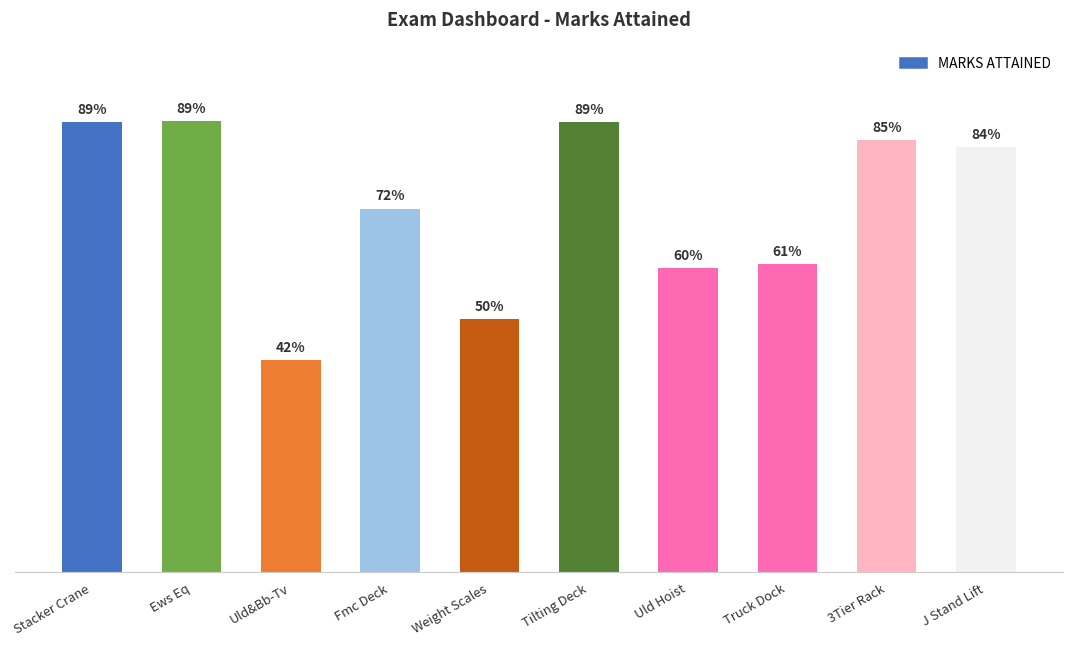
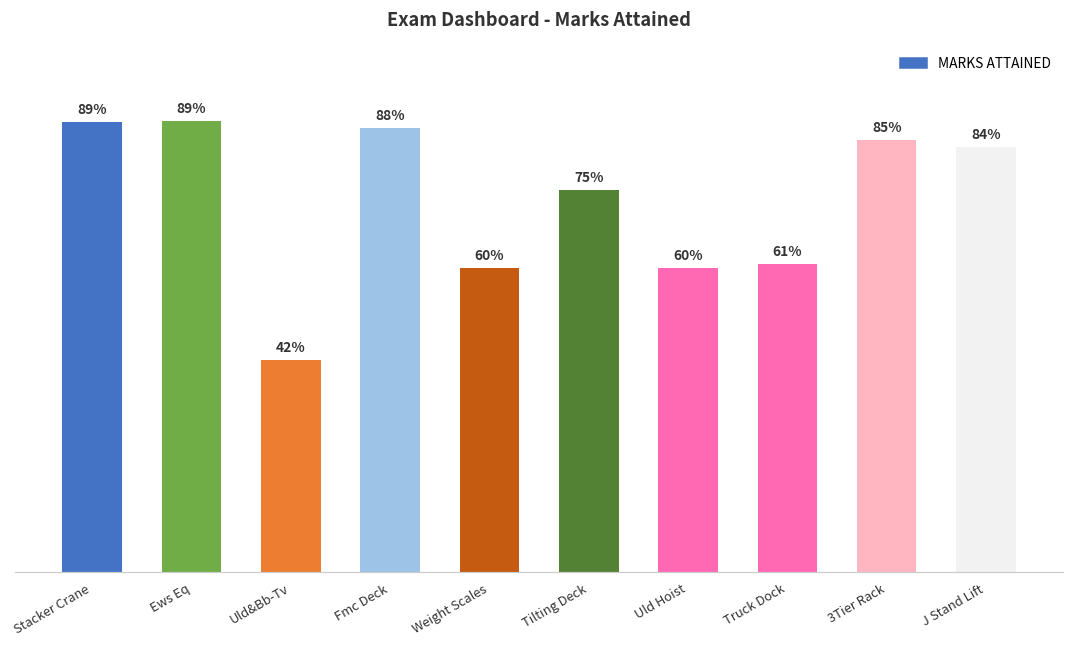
  {
    "Stacker Crane": "89%",
    "Ews Eq": "89%",
    "Uld&Bb-Tv": "42%",
-   "Fmc Deck": "72%",
-   "Weight Scales": "50%",
-   "Tilting Deck": "89%",
+   "Fmc Deck": "88%",
+   "Weight Scales": "60%",
+   "Tilting Deck": "75%",
    "Uld Hoist": "60%",
    "Truck Dock": "61%",
    "3Tier Rack": "85%",
    "J Stand Lift": "84%"
  }
